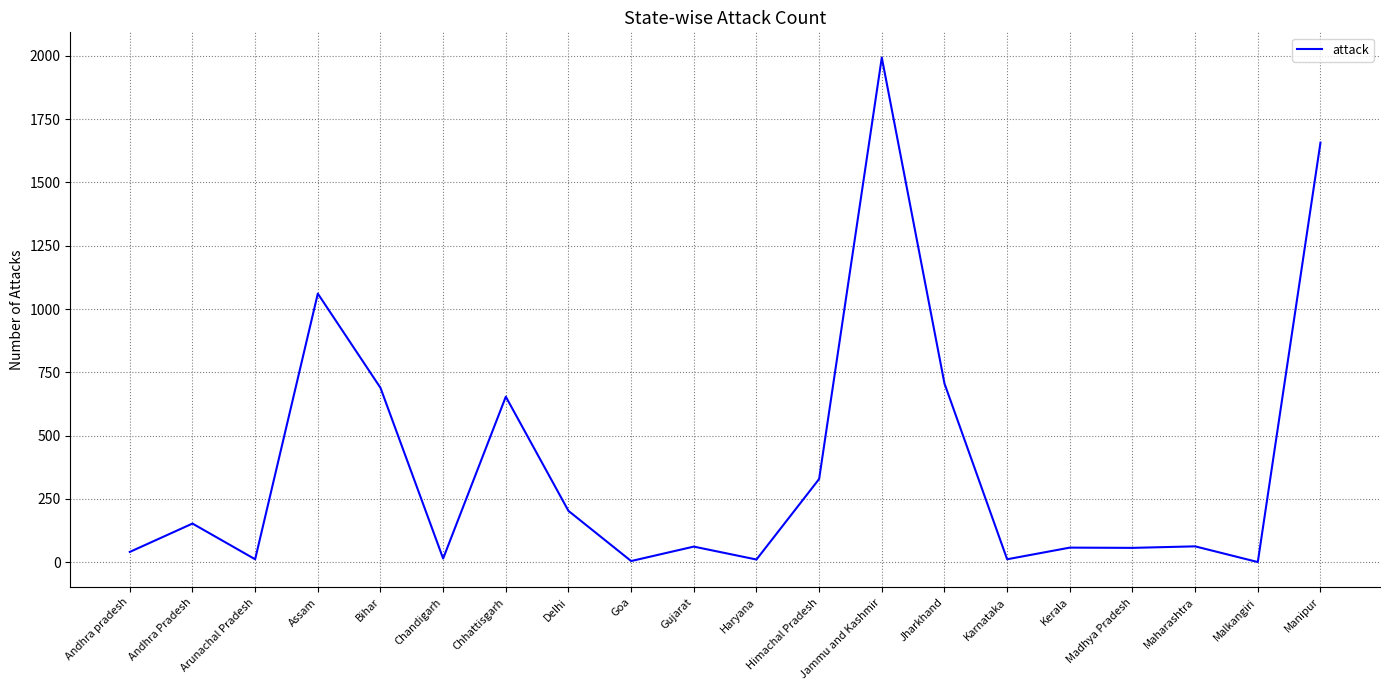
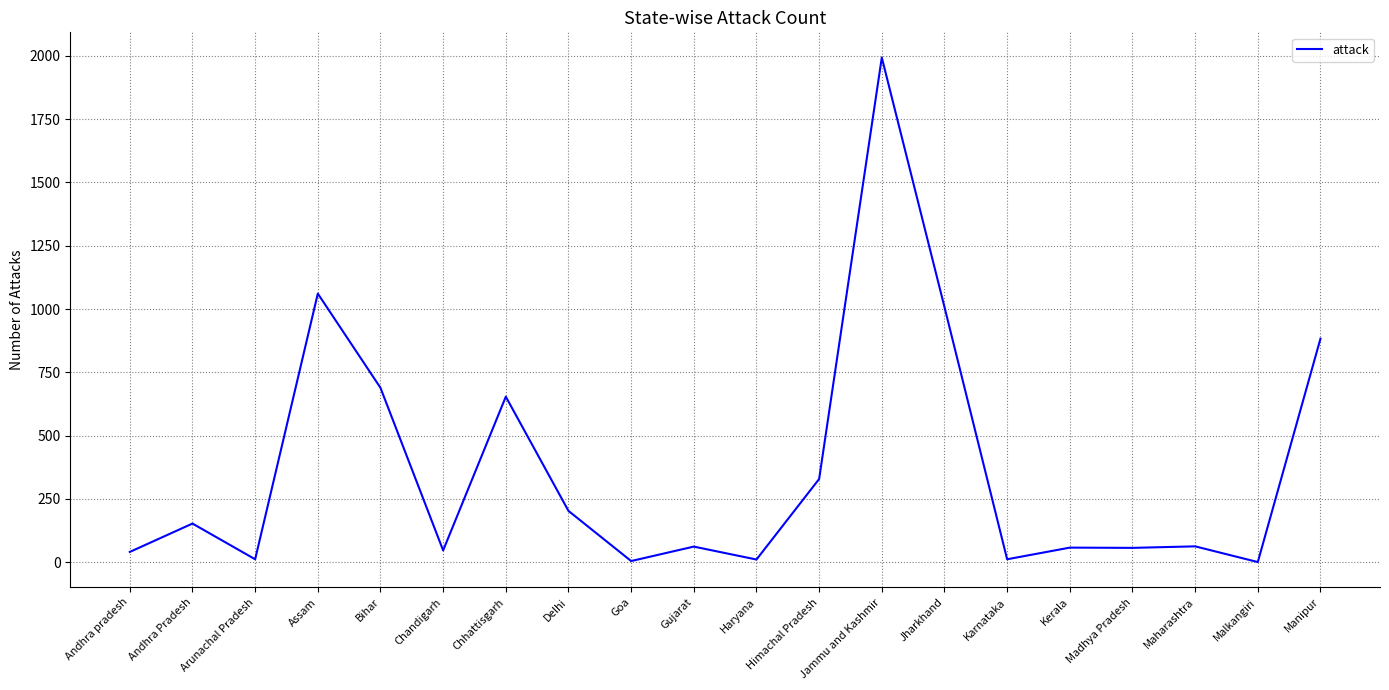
  {
    "Andhra pradesh": 40,
    "Andhra Pradesh": 150,
    "Arunachal Pradesh": 10,
    "Assam": 1060,
    "Bihar": 690,
-   "Chandigarh": 20,
+   "Chandigarh": 50,
    "Chhattisgarh": 650,
    "Delhi": 200,
    "Goa": 10,
    "Gujarat": 60,
    "Haryana": 10,
    "Himachal Pradesh": 330,
    "Jammu and Kashmir": 1990,
-   "Jharkhand": 710,
+   "Jharkhand": 1010,
    "Karnataka": 10,
    "Kerala": 60,
    "Madhya Pradesh": 60,
    "Maharashtra": 60,
    "Malkangiri": 0,
-   "Manipur": 1660
+   "Manipur": 880
  }
